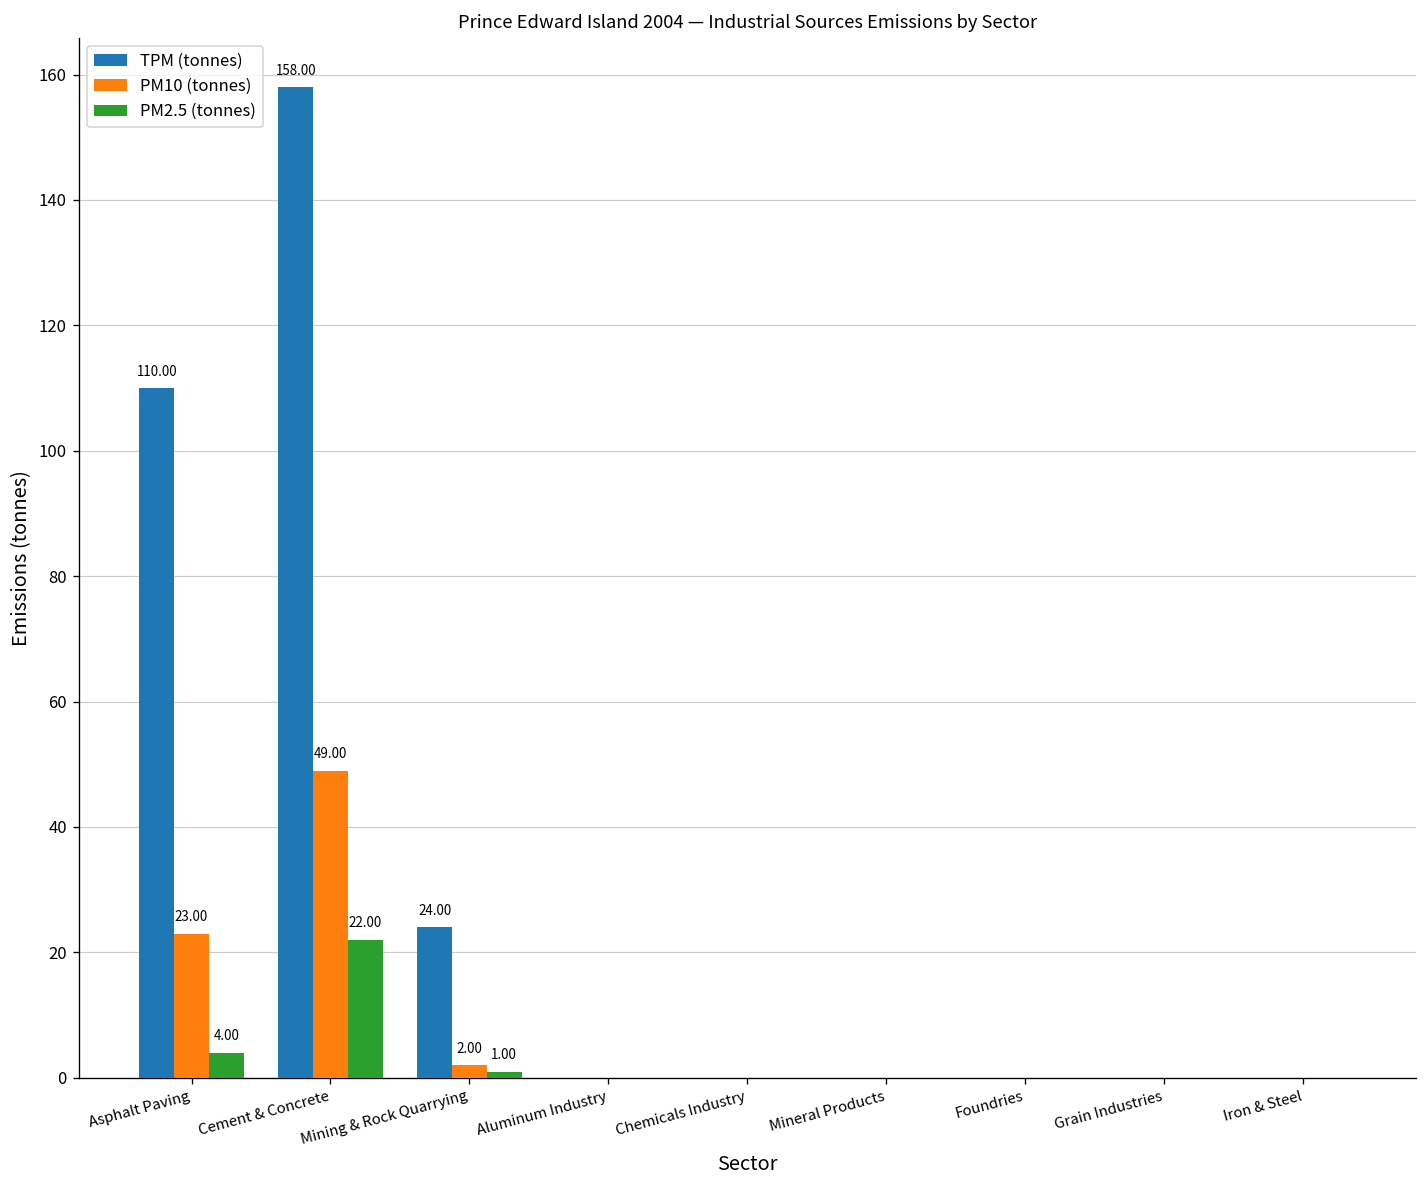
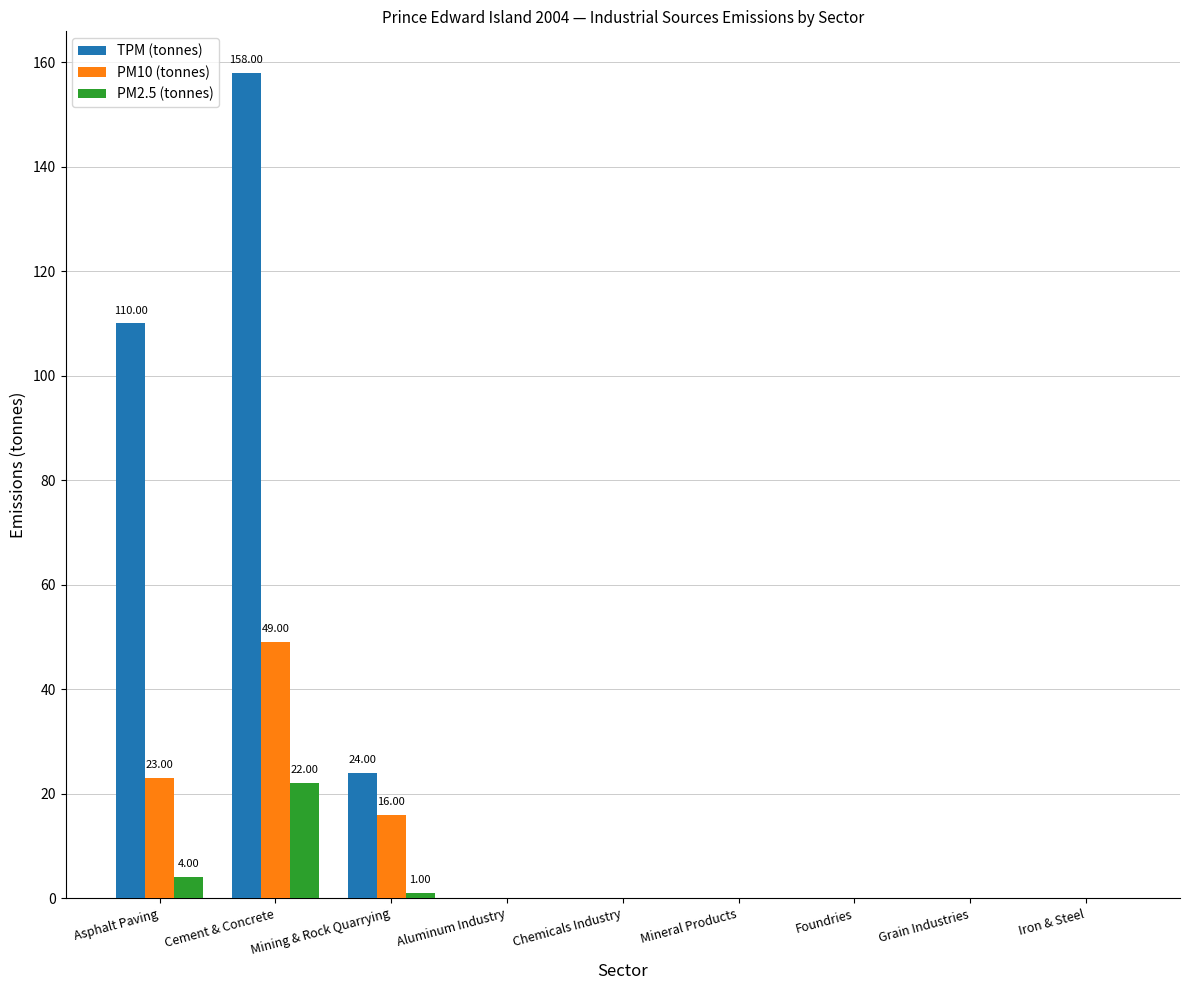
  {
    "TPM (tonnes)": {
      "Asphalt Paving": 110.00,
      "Cement & Concrete": 158.00,
      "Mining & Rock Quarrying": 24.00
    },
    "PM10 (tonnes)": {
      "Asphalt Paving": 23.00,
      "Cement & Concrete": 49.00,
-     "Mining & Rock Quarrying": 2.00
+     "Mining & Rock Quarrying": 16.00
    },
    "PM2.5 (tonnes)": {
      "Asphalt Paving": 4.00,
      "Cement & Concrete": 22.00,
      "Mining & Rock Quarrying": 1.00
    }
  }
